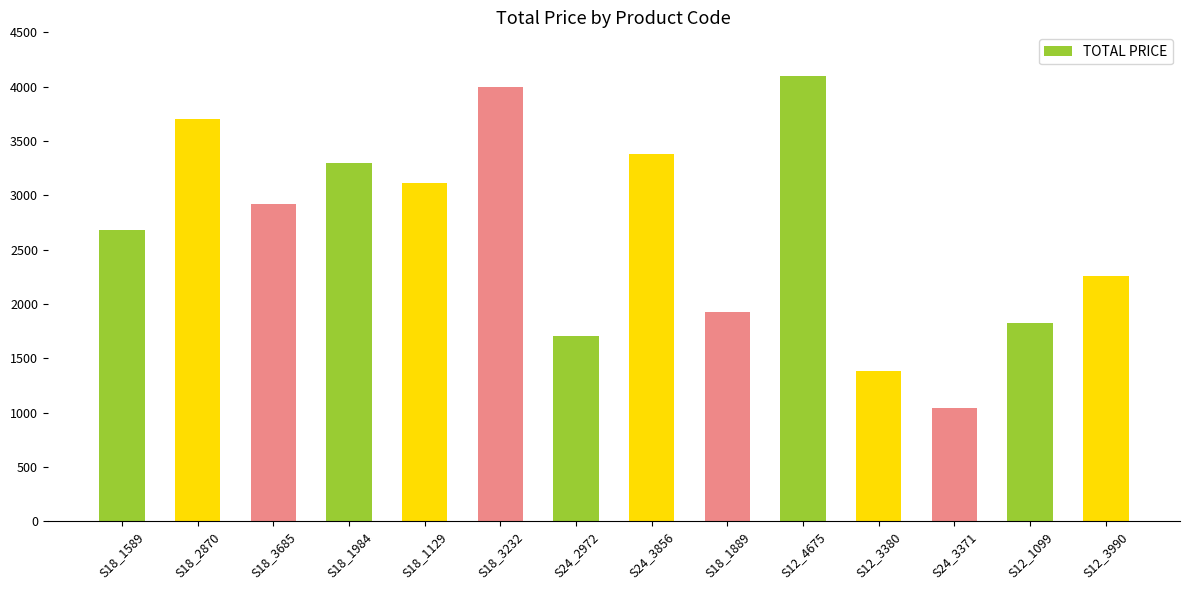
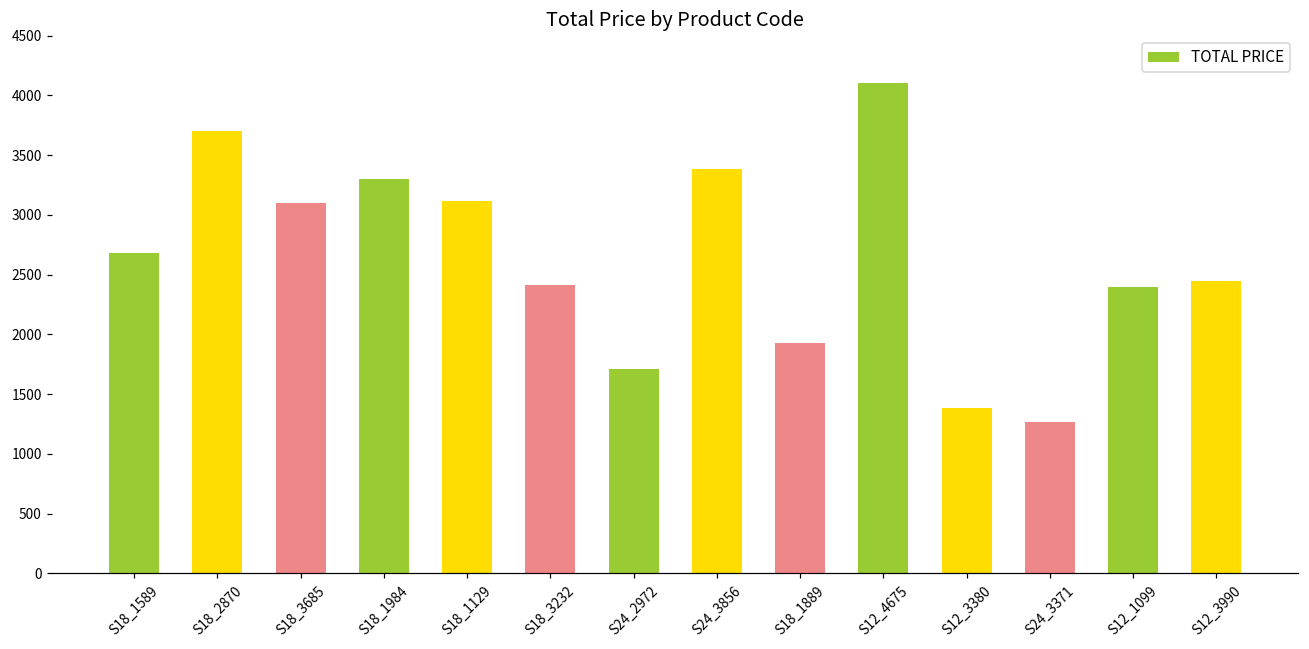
  {
    "S18_1589": 2680,
    "S18_2870": 3700,
-   "S18_3685": 2920,
+   "S18_3685": 3100,
    "S18_1984": 3300,
    "S18_1129": 3110,
-   "S18_3232": 4000,
+   "S18_3232": 2410,
    "S24_2972": 1710,
    "S24_3856": 3380,
    "S18_1889": 1930,
    "S12_4675": 4100,
    "S12_3380": 1380,
-   "S24_3371": 1040,
-   "S12_1099": 1820,
-   "S12_3990": 2250
+   "S24_3371": 1260,
+   "S12_1099": 2400,
+   "S12_3990": 2450
  }
